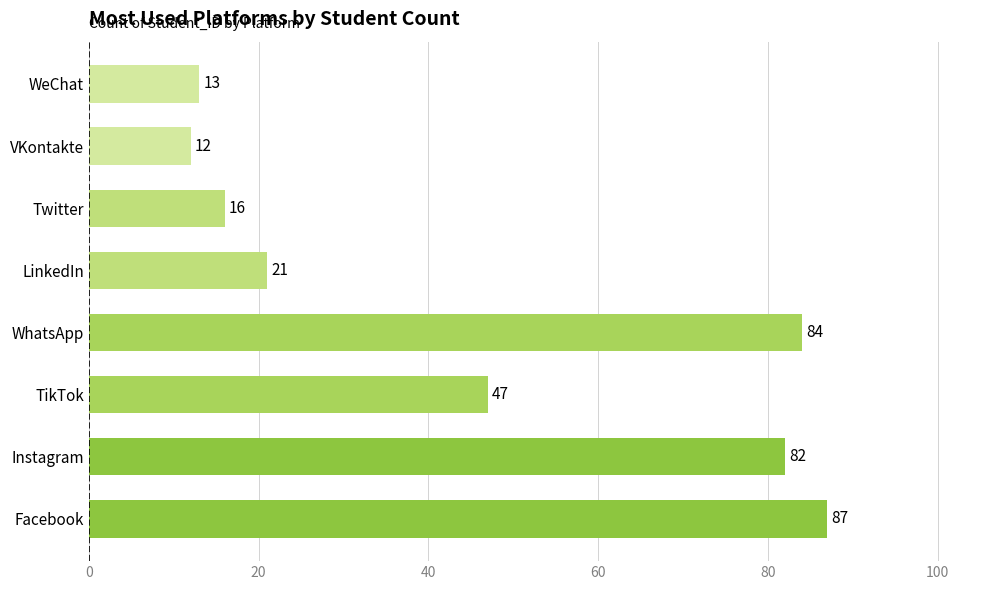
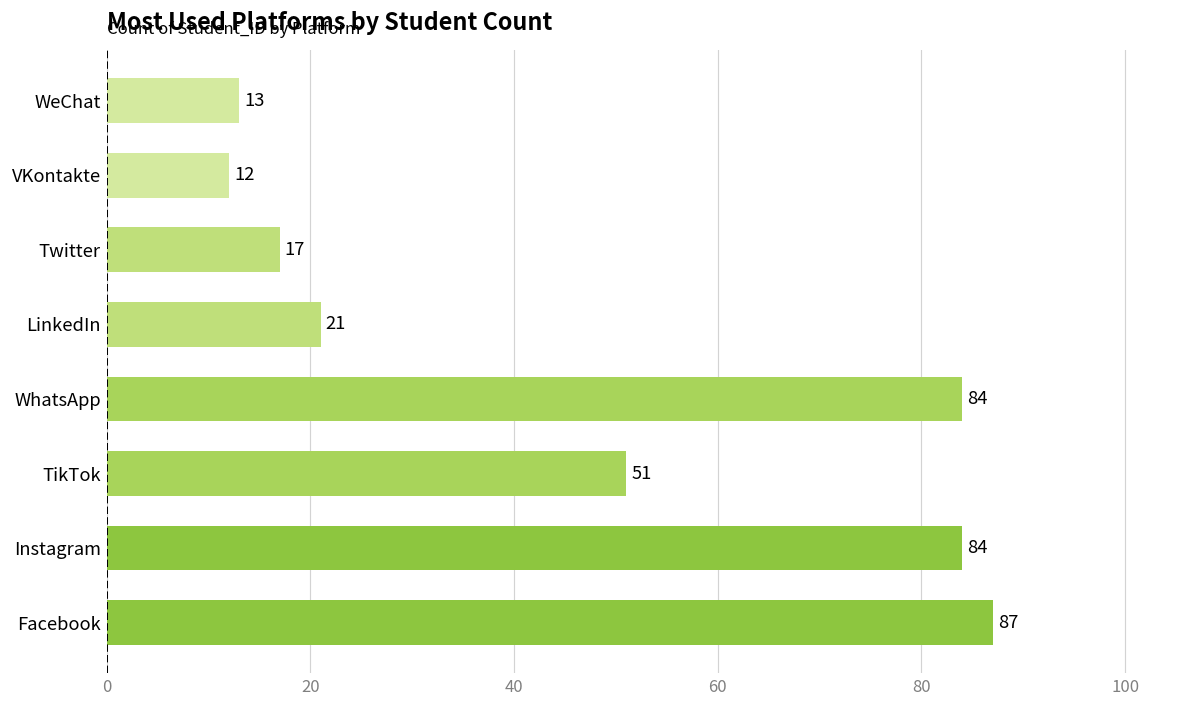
  {
    "WeChat": 13,
    "VKontakte": 12,
-   "Twitter": 16,
+   "Twitter": 17,
    "LinkedIn": 21,
    "WhatsApp": 84,
-   "TikTok": 47,
-   "Instagram": 82,
+   "TikTok": 51,
+   "Instagram": 84,
    "Facebook": 87
  }
